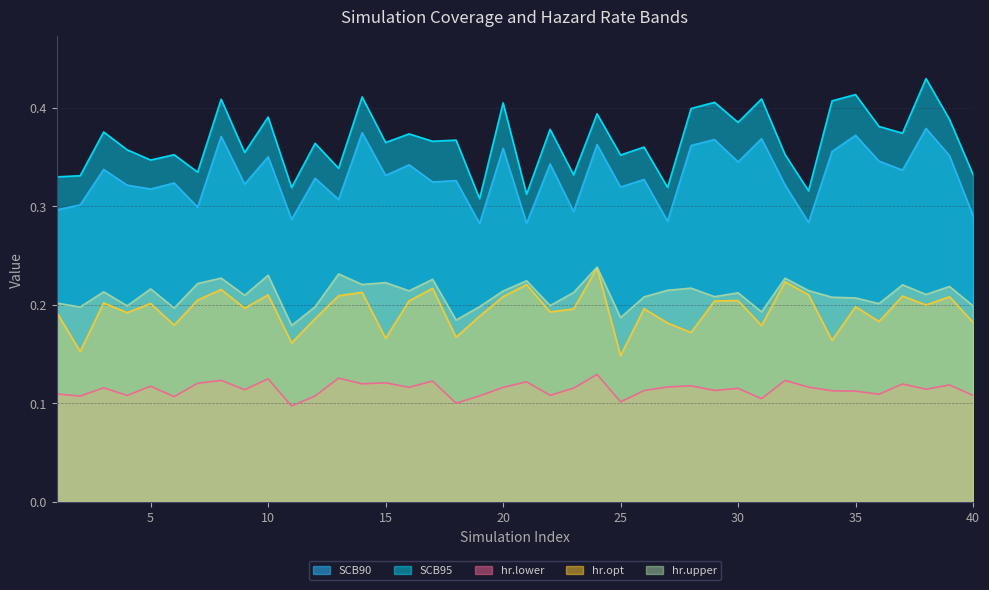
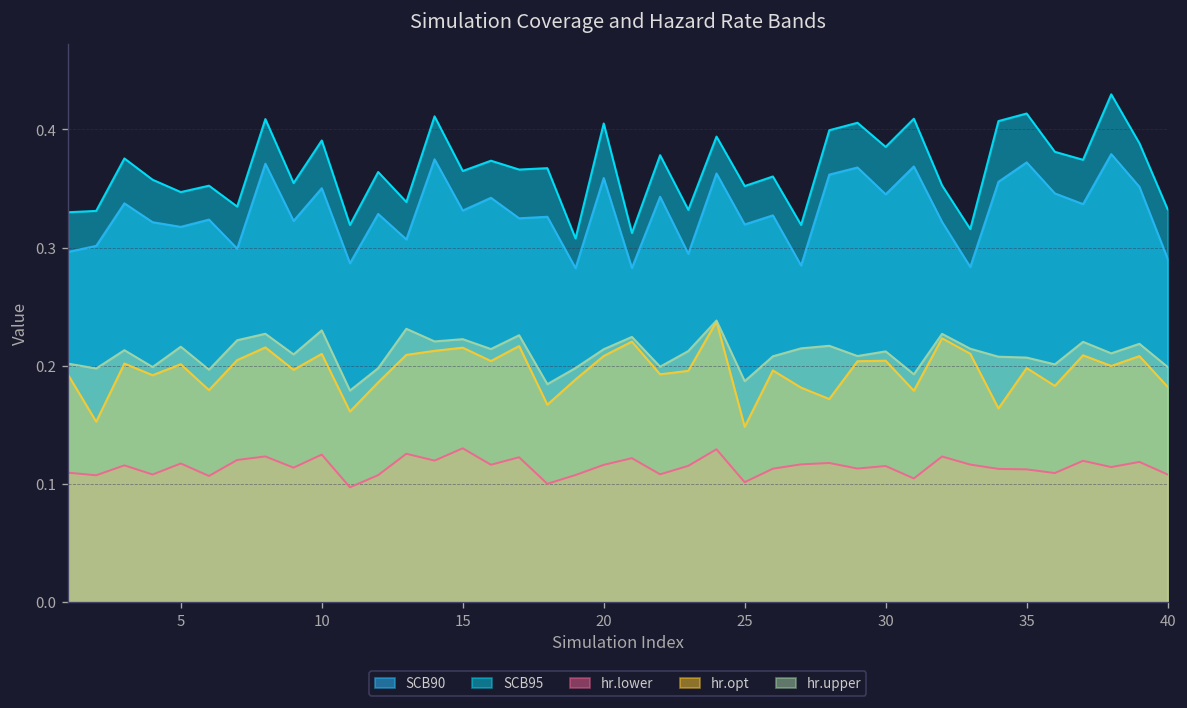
  {
    "hr.lower": {
      "5": 0.12,
      "10": 0.12,
-     "15": 0.12,
+     "15": 0.13,
      "20": 0.12,
      "25": 0.10,
      "30": 0.12,
      "35": 0.11,
      "40": 0.11
    },
    "hr.opt": {
      "5": 0.20,
      "10": 0.21,
-     "15": 0.17,
+     "15": 0.22,
      "20": 0.21,
      "25": 0.15,
      "30": 0.20,
      "35": 0.20,
      "40": 0.18
    },
    "hr.upper": {
      "5": 0.22,
      "10": 0.23,
      "15": 0.22,
      "20": 0.21,
      "25": 0.19,
      "30": 0.21,
      "35": 0.21,
      "40": 0.20
    }
  }
